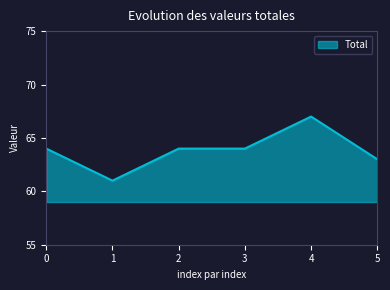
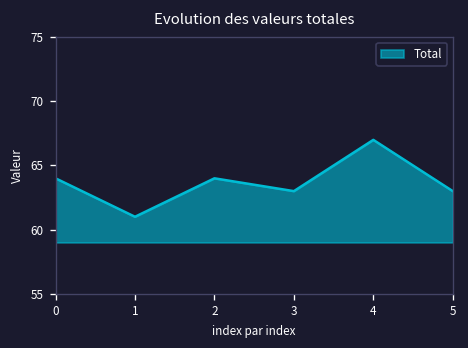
  {
    "0": 64,
    "1": 61,
    "2": 64,
-   "3": 64,
+   "3": 63,
    "4": 67,
    "5": 63
  }
